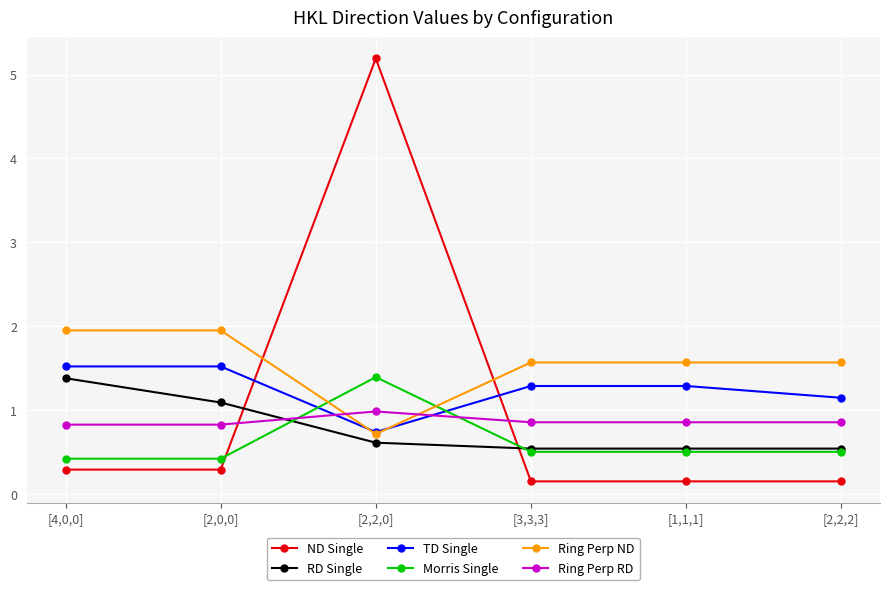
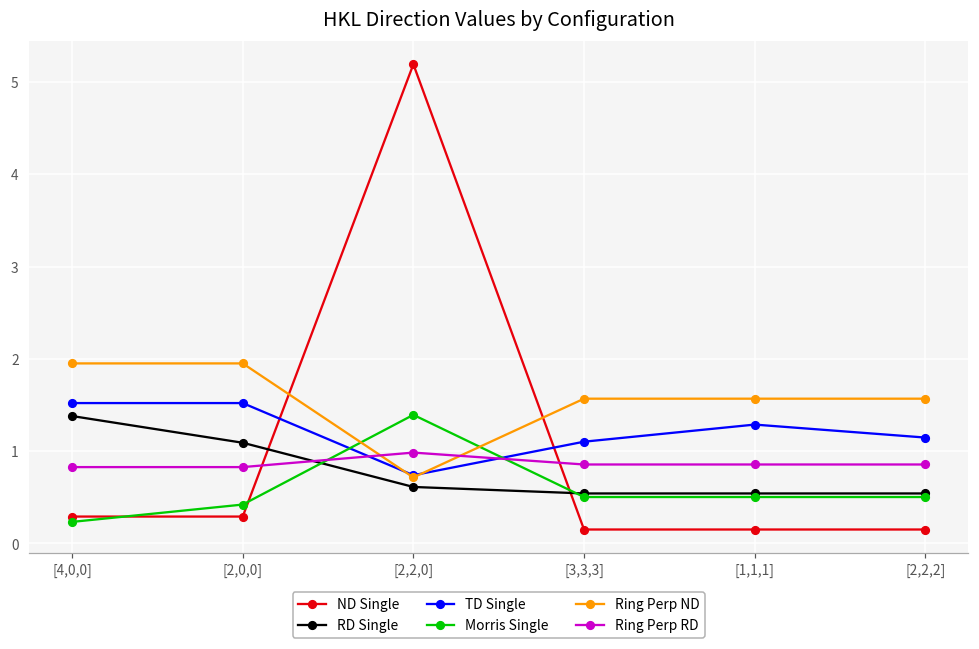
  {
    "ND Single": {
      "[4,0,0]": 0.3,
      "[2,0,0]": 0.3,
      "[2,2,0]": 5.2,
      "[3,3,3]": 0.2,
      "[1,1,1]": 0.2,
      "[2,2,2]": 0.2
    },
    "RD Single": {
      "[4,0,0]": 1.4,
      "[2,0,0]": 1.1,
      "[2,2,0]": 0.6,
      "[3,3,3]": 0.5,
      "[1,1,1]": 0.5,
      "[2,2,2]": 0.5
    },
    "TD Single": {
      "[4,0,0]": 1.5,
      "[2,0,0]": 1.5,
-     "[3,3,3]": 1.3,
+     "[3,3,3]": 1.1,
      "[1,1,1]": 1.3,
      "[2,2,2]": 1.1
    },
    "Morris Single": {
-     "[4,0,0]": 0.4,
+     "[4,0,0]": 0.2,
      "[2,0,0]": 0.4,
      "[2,2,0]": 1.4,
      "[3,3,3]": 0.5,
      "[1,1,1]": 0.5,
      "[2,2,2]": 0.5
    },
    "Ring Perp ND": {
      "[4,0,0]": 2.0,
      "[2,0,0]": 2.0,
      "[3,3,3]": 1.6,
      "[1,1,1]": 1.6,
      "[2,2,2]": 1.6
    },
    "Ring Perp RD": {
      "[4,0,0]": 0.8,
      "[2,0,0]": 0.8,
      "[2,2,0]": 1.0,
      "[3,3,3]": 0.9,
      "[1,1,1]": 0.9,
      "[2,2,2]": 0.9
    }
  }
